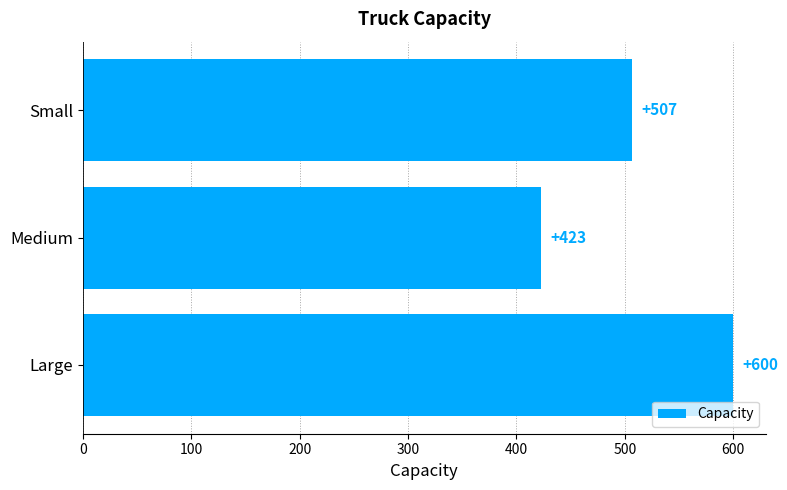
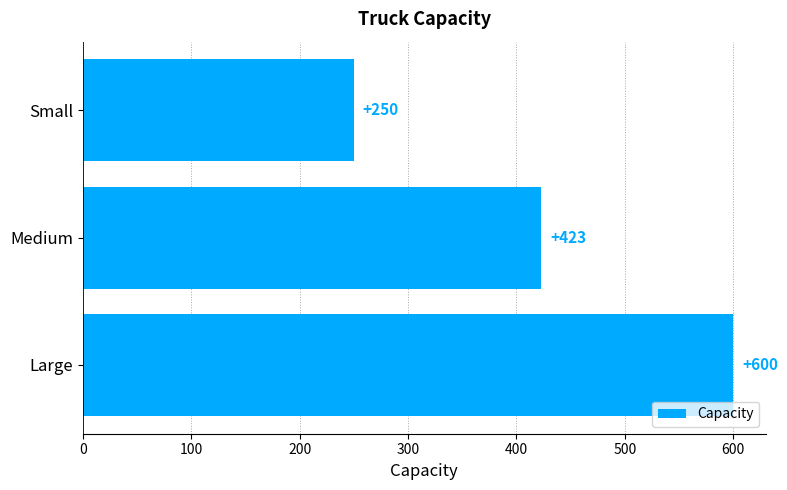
  {
-   "Small": "+507",
+   "Small": "+250",
    "Medium": "+423",
    "Large": "+600"
  }
